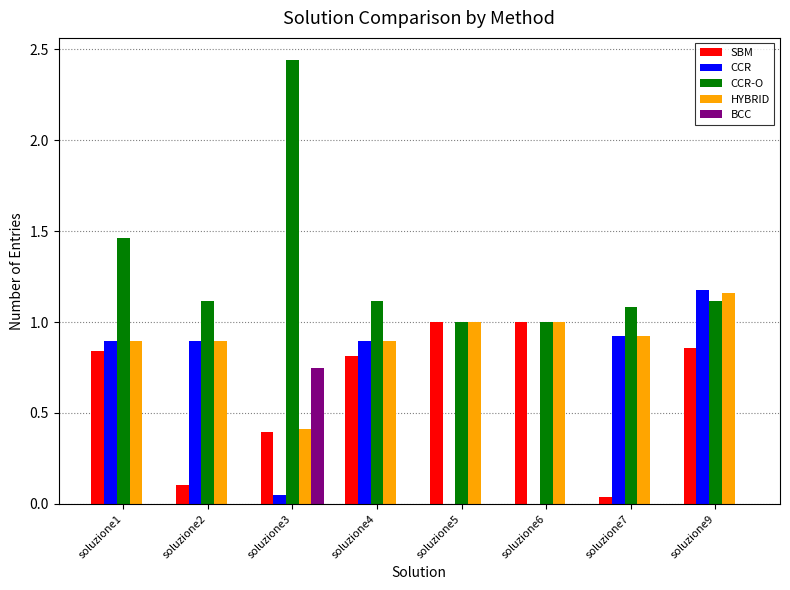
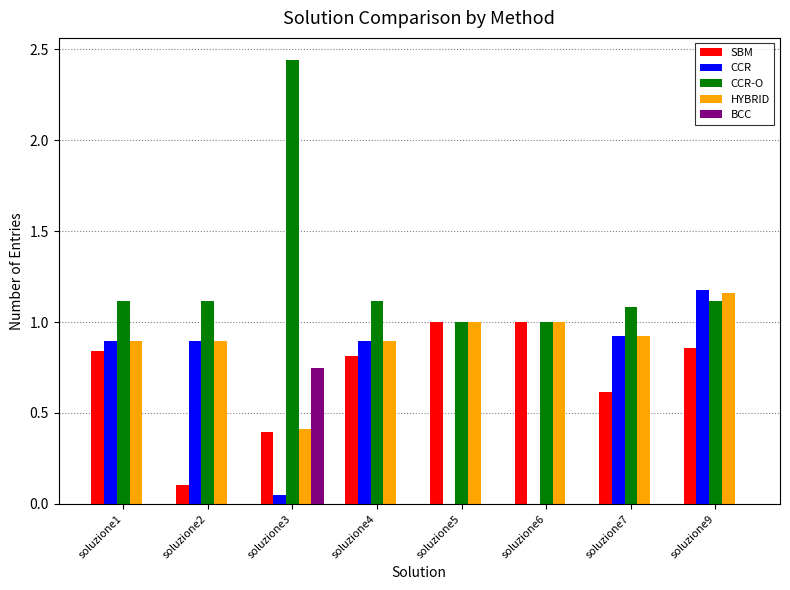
  {
    "SBM": {
      "soluzione1": 0.84,
      "soluzione2": 0.11,
      "soluzione3": 0.39,
      "soluzione4": 0.82,
      "soluzione5": 1.00,
      "soluzione6": 1.00,
-     "soluzione7": 0.04,
+     "soluzione7": 0.62,
      "soluzione9": 0.86
    },
    "CCR": {
      "soluzione1": 0.90,
      "soluzione2": 0.90,
      "soluzione3": 0.05,
      "soluzione4": 0.90,
      "soluzione5": 0.00,
      "soluzione6": 0.00,
      "soluzione7": 0.93,
      "soluzione9": 1.18
    },
    "CCR-O": {
-     "soluzione1": 1.46,
+     "soluzione1": 1.11,
      "soluzione2": 1.11,
      "soluzione3": 2.44,
      "soluzione4": 1.11,
      "soluzione5": 1.00,
      "soluzione6": 1.00,
      "soluzione7": 1.08,
      "soluzione9": 1.11
    },
    "HYBRID": {
      "soluzione1": 0.90,
      "soluzione2": 0.90,
      "soluzione3": 0.41,
      "soluzione4": 0.90,
      "soluzione5": 1.00,
      "soluzione6": 1.00,
      "soluzione7": 0.93,
      "soluzione9": 1.16
    },
    "BCC": {
      "soluzione1": 0.00,
      "soluzione2": 0.00,
      "soluzione3": 0.74,
      "soluzione4": 0.00,
      "soluzione5": 0.00,
      "soluzione6": 0.00,
      "soluzione7": 0.00,
      "soluzione9": 0.00
    }
  }
